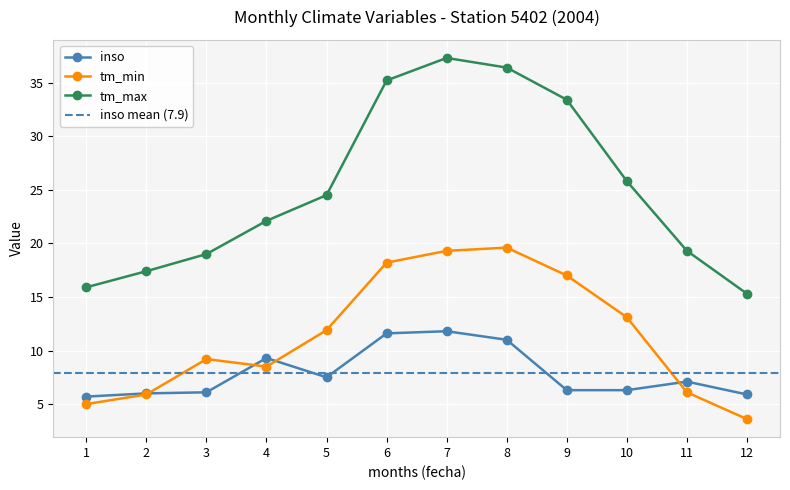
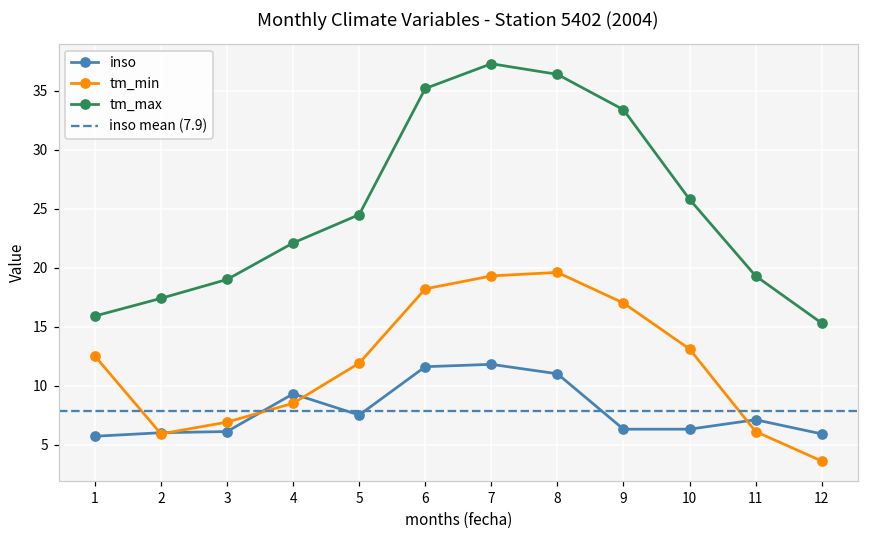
  {
    "inso": {
      "1": 5.7,
      "3": 6.1,
      "4": 9.3,
      "5": 7.5,
      "6": 11.6,
      "7": 11.8,
      "8": 11.0,
      "9": 6.3,
      "10": 6.3,
      "11": 7.1,
      "12": 5.9
    },
    "tm_min": {
-     "1": 5.0,
-     "3": 9.2,
+     "1": 12.5,
+     "3": 6.9,
      "4": 8.5,
      "5": 11.9,
      "6": 18.2,
      "7": 19.3,
      "8": 19.6,
      "9": 17.0,
      "10": 13.1,
      "11": 6.1,
      "12": 3.6
    },
    "tm_max": {
      "1": 15.9,
      "2": 17.4,
      "3": 19.0,
      "4": 22.1,
      "5": 24.5,
      "6": 35.2,
      "7": 37.3,
      "8": 36.4,
      "9": 33.4,
      "10": 25.8,
      "11": 19.3,
      "12": 15.3
    }
  }
